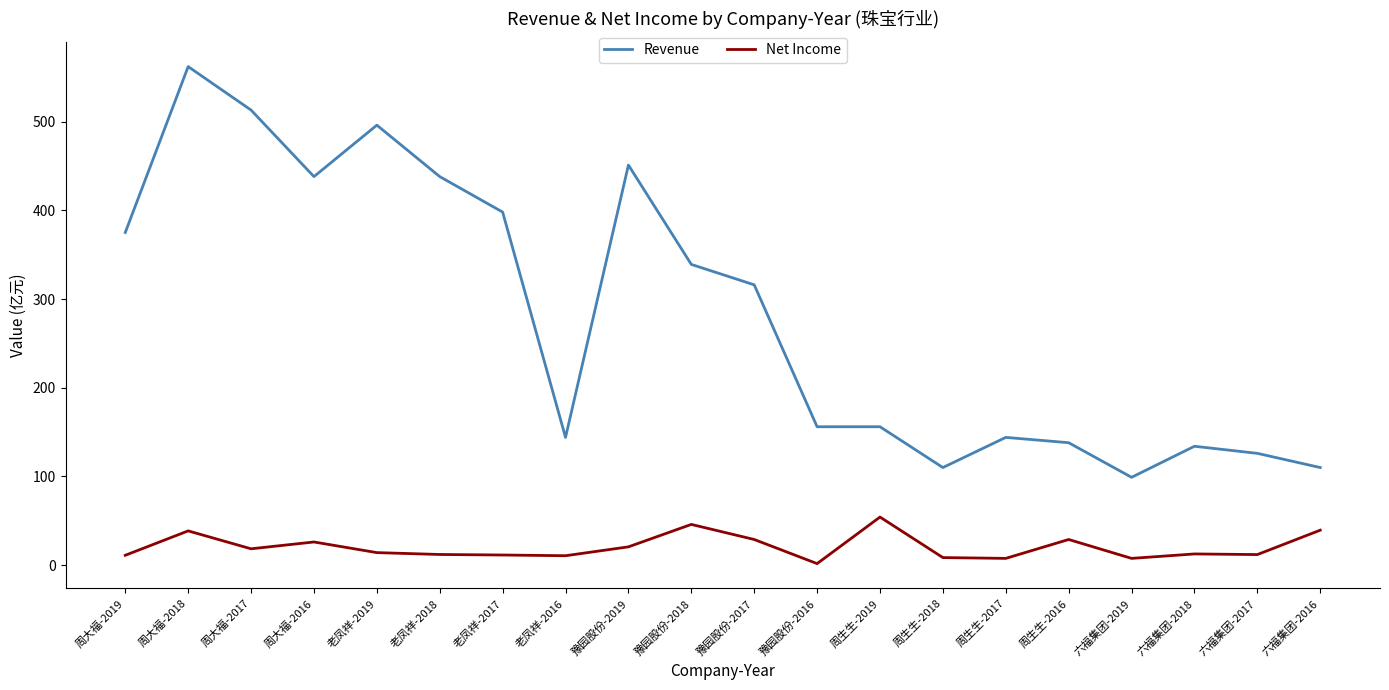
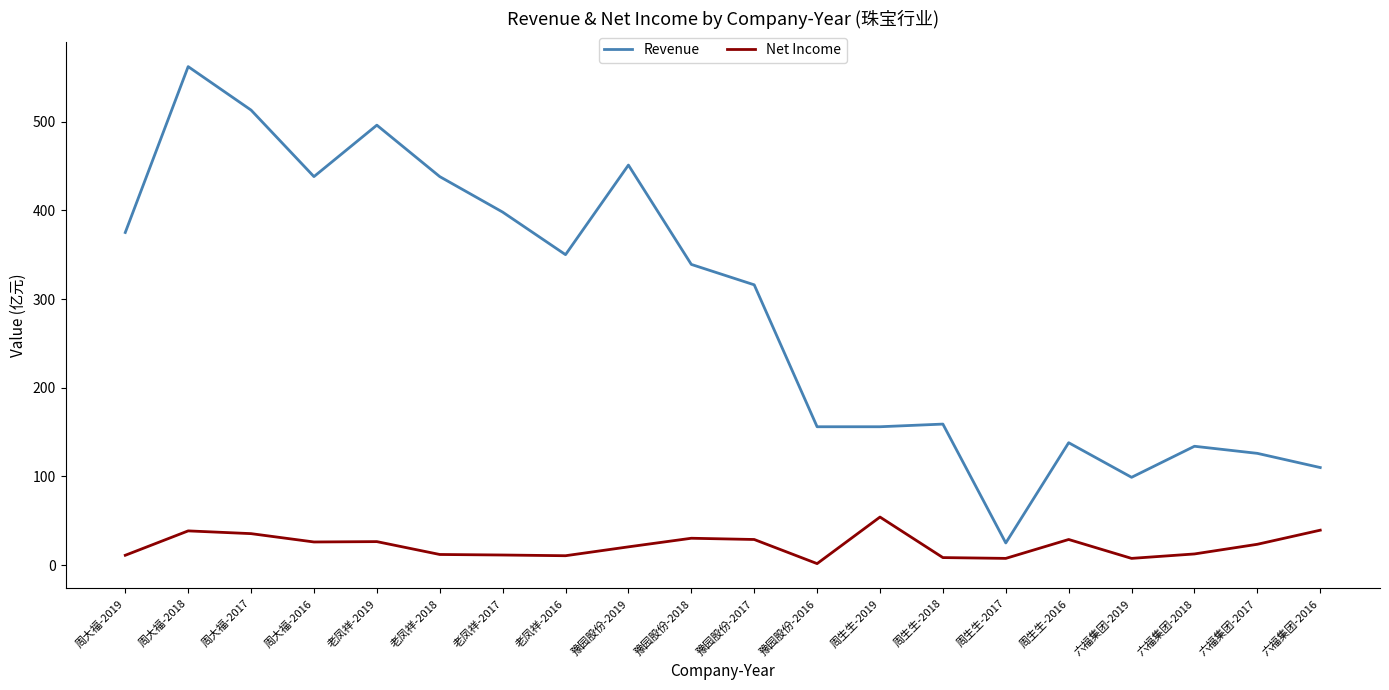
  {
    "Revenue": {
      "周大福-2019": 380,
      "周大福-2018": 560,
      "周大福-2017": 510,
      "周大福-2016": 440,
      "老凤祥-2019": 500,
      "老凤祥-2018": 440,
      "老凤祥-2017": 400,
-     "老凤祥-2016": 140,
+     "老凤祥-2016": 350,
      "豫园股份-2019": 450,
      "豫园股份-2018": 340,
      "豫园股份-2017": 320,
      "豫园股份-2016": 160,
      "周生生-2019": 160,
-     "周生生-2018": 110,
-     "周生生-2017": 140,
+     "周生生-2018": 160,
+     "周生生-2017": 30,
      "周生生-2016": 140,
      "六福集团-2019": 100,
      "六福集团-2018": 130,
      "六福集团-2017": 130,
      "六福集团-2016": 110
    },
    "Net Income": {
      "周大福-2019": 10,
      "周大福-2018": 40,
-     "周大福-2017": 20,
+     "周大福-2017": 40,
      "周大福-2016": 30,
-     "老凤祥-2019": 10,
+     "老凤祥-2019": 30,
      "老凤祥-2018": 10,
      "老凤祥-2017": 10,
      "老凤祥-2016": 10,
      "豫园股份-2019": 20,
-     "豫园股份-2018": 50,
+     "豫园股份-2018": 30,
      "豫园股份-2017": 30,
      "豫园股份-2016": 0,
      "周生生-2019": 50,
      "周生生-2018": 10,
      "周生生-2017": 10,
      "周生生-2016": 30,
      "六福集团-2019": 10,
      "六福集团-2018": 10,
-     "六福集团-2017": 10,
+     "六福集团-2017": 20,
      "六福集团-2016": 40
    }
  }
